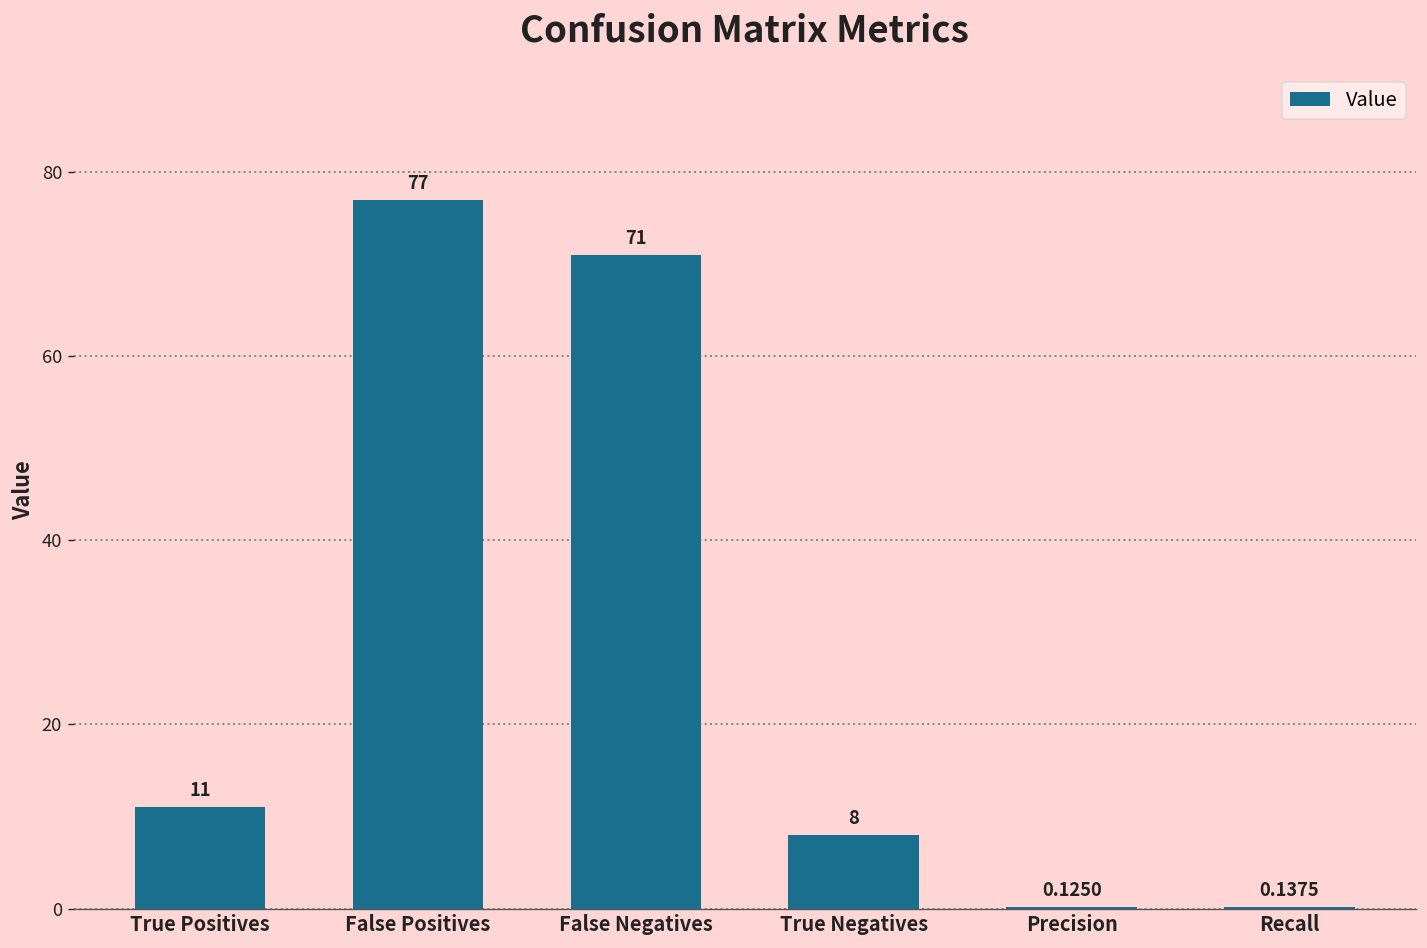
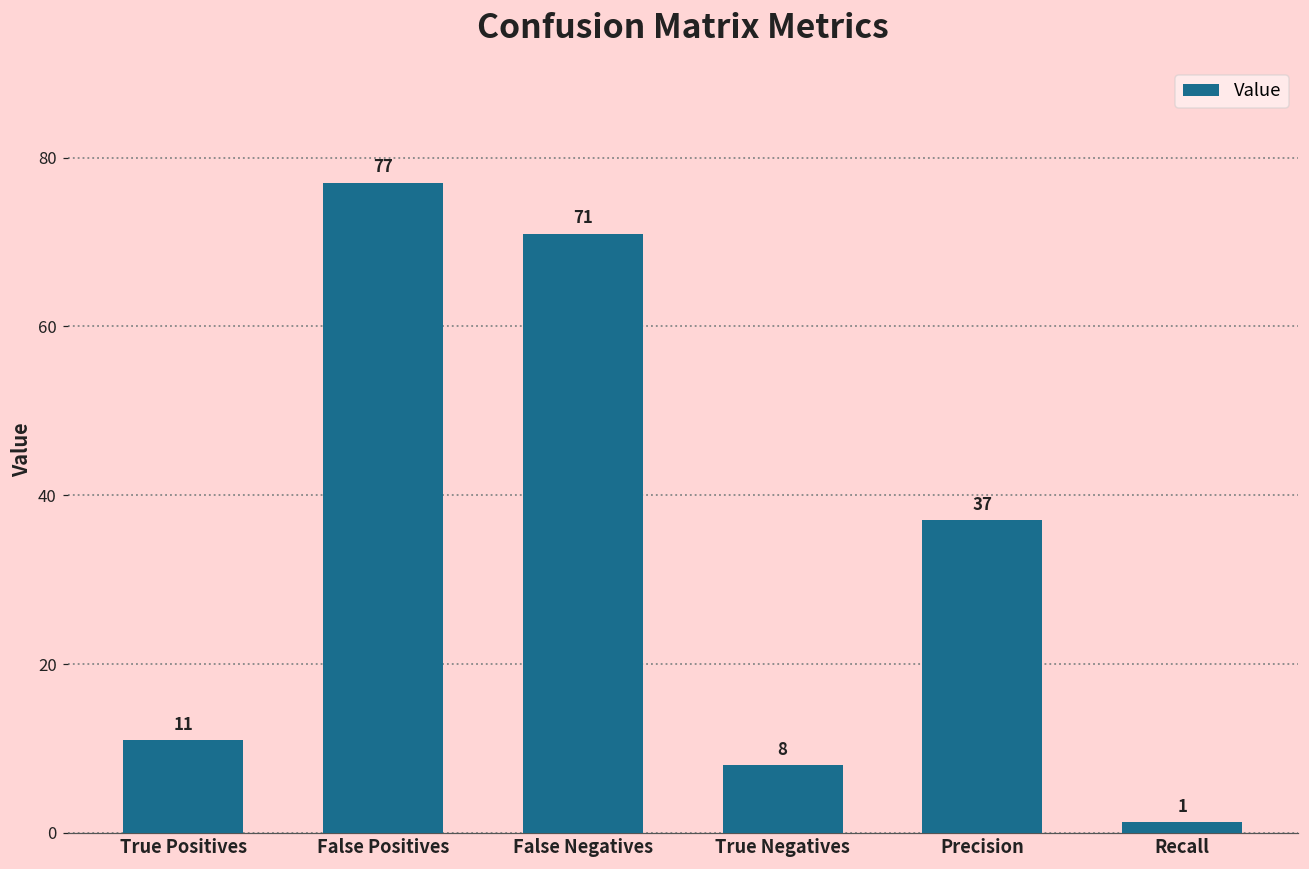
  {
    "True Positives": 11,
    "False Positives": 77,
    "False Negatives": 71,
    "True Negatives": 8,
-   "Precision": 0.1250,
-   "Recall": 0.1375
+   "Precision": 37,
+   "Recall": 1
  }
